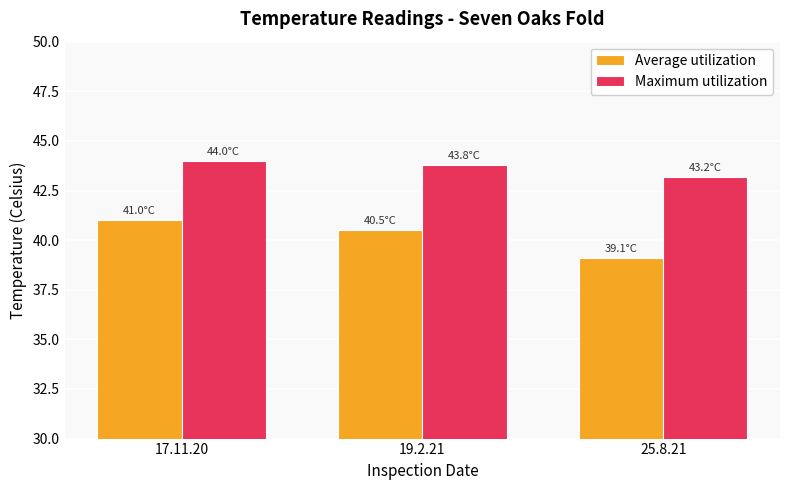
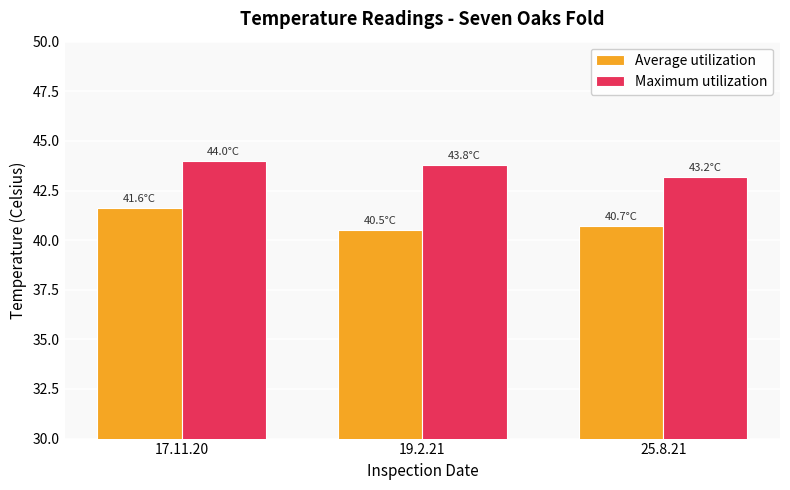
  {
    "Average utilization": {
-     "17.11.20": "41.0°C",
+     "17.11.20": "41.6°C",
      "19.2.21": "40.5°C",
-     "25.8.21": "39.1°C"
+     "25.8.21": "40.7°C"
    },
    "Maximum utilization": {
      "17.11.20": "44.0°C",
      "19.2.21": "43.8°C",
      "25.8.21": "43.2°C"
    }
  }
